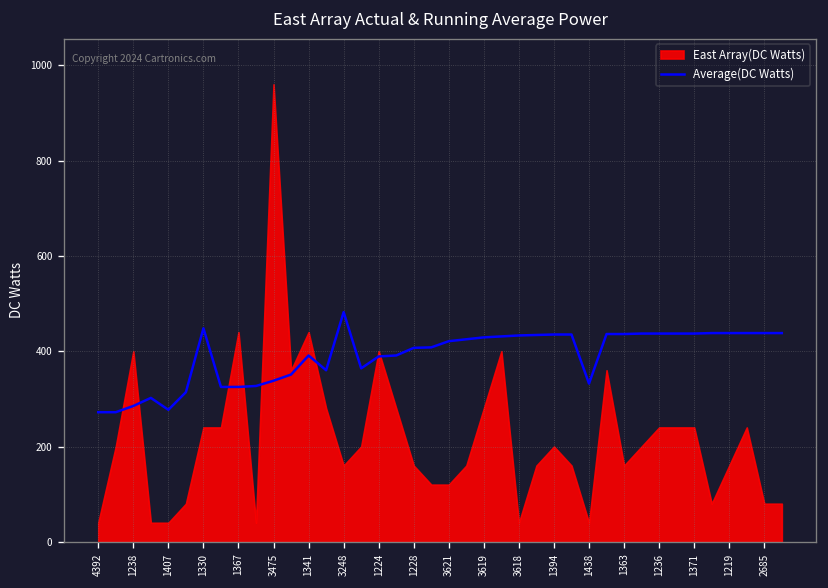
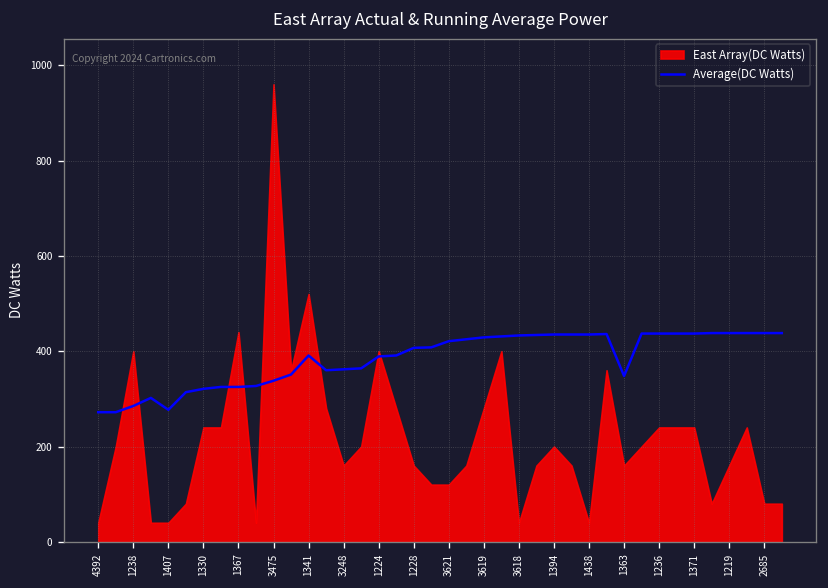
  {
    "Average(DC Watts)": {
      "4392": 270,
      "1238": 290,
      "1407": 280,
-     "1330": 450,
+     "1330": 320,
      "1367": 330,
      "3475": 340,
      "1341": 390,
-     "3248": 480,
+     "3248": 360,
      "1224": 390,
      "1228": 410,
      "3621": 420,
      "3619": 430,
      "3618": 430,
      "1394": 440,
-     "1438": 330,
-     "1363": 440,
+     "1438": 440,
+     "1363": 350,
      "1236": 440,
      "1371": 440,
      "1219": 440,
      "2685": 440
    },
    "East Array(DC Watts)": {
      "4392": 40,
      "1238": 400,
      "1407": 40,
      "1330": 240,
      "1367": 440,
      "3475": 960,
-     "1341": 440,
+     "1341": 520,
      "3248": 160,
      "1224": 400,
      "1228": 160,
      "3621": 120,
      "3619": 280,
      "3618": 40,
      "1394": 200,
      "1438": 40,
      "1363": 160,
      "1236": 240,
      "1371": 240,
      "1219": 160,
      "2685": 80
    }
  }
